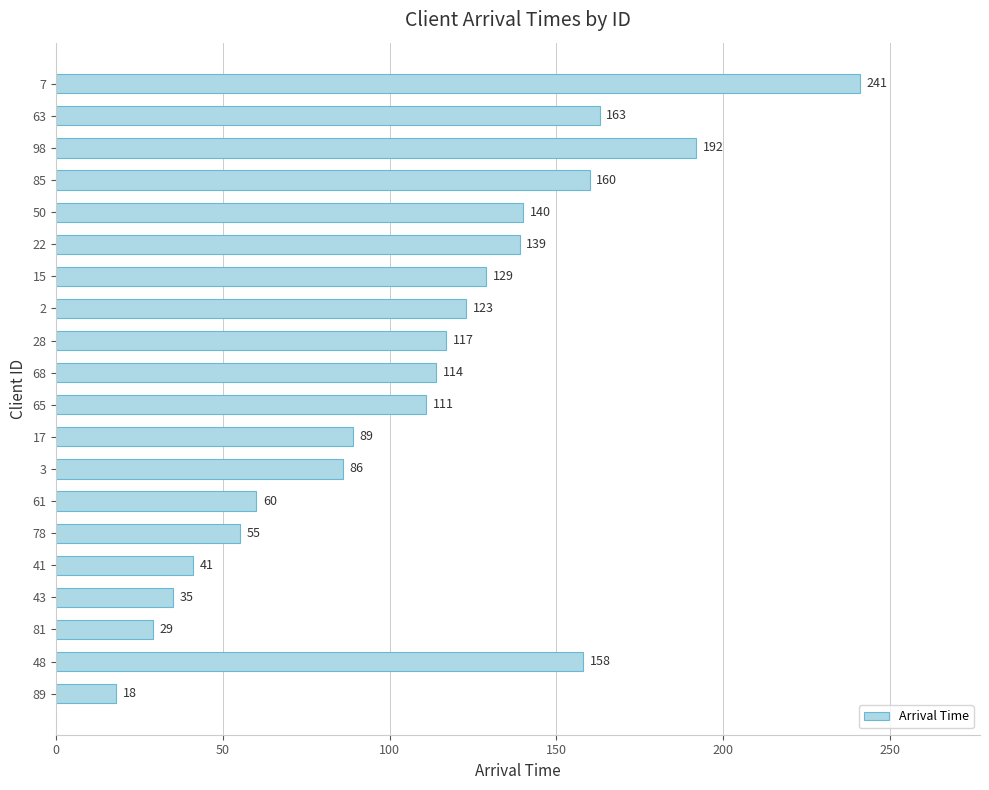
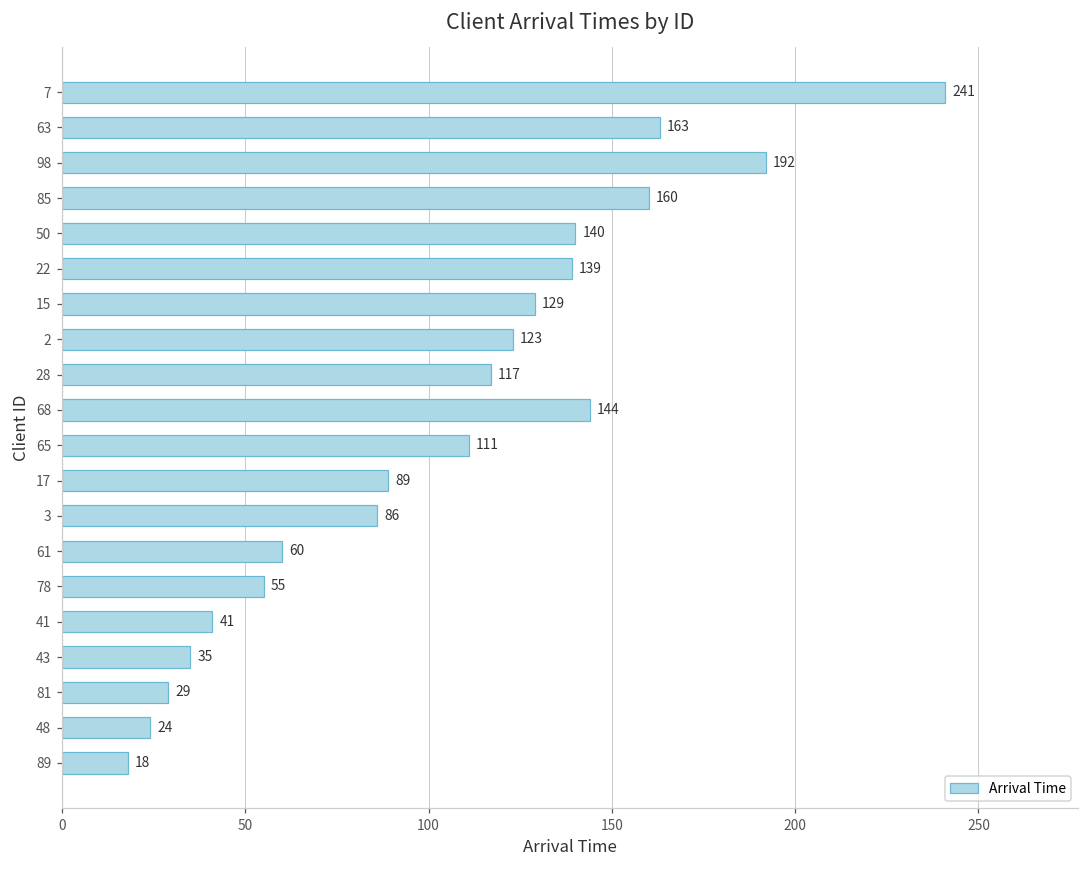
  {
    "7": 241,
    "63": 163,
    "98": 192,
    "85": 160,
    "50": 140,
    "22": 139,
    "15": 129,
    "2": 123,
    "28": 117,
-   "68": 114,
+   "68": 144,
    "65": 111,
    "17": 89,
    "3": 86,
    "61": 60,
    "78": 55,
    "41": 41,
    "43": 35,
    "81": 29,
-   "48": 158,
+   "48": 24,
    "89": 18
  }
